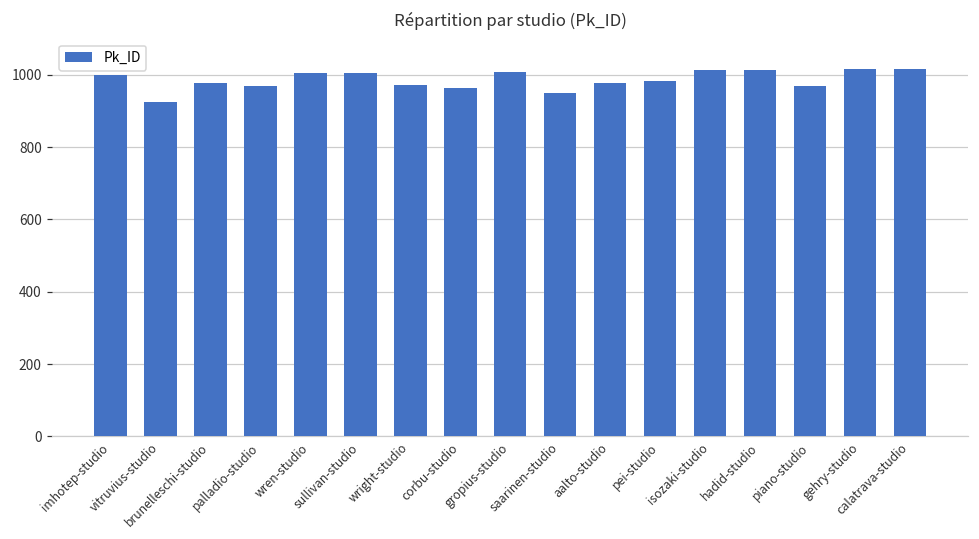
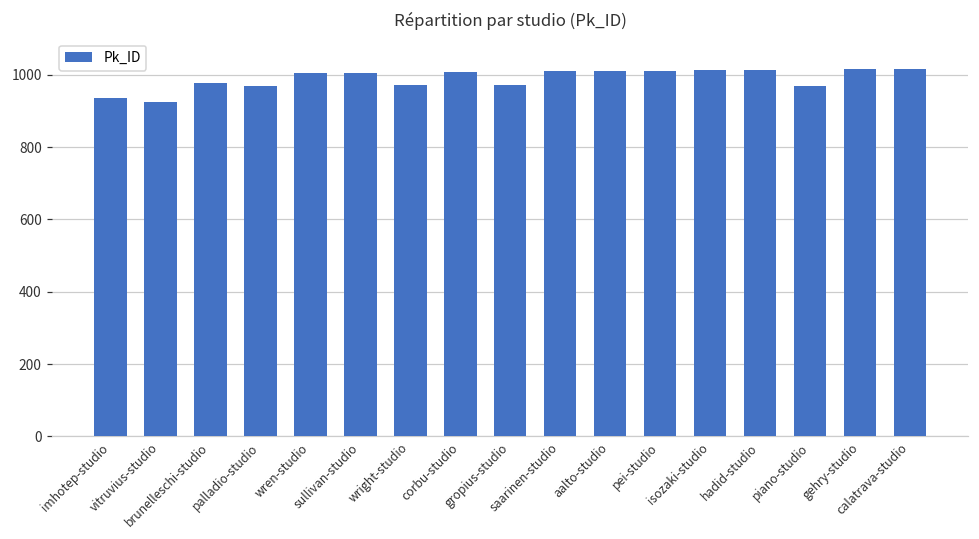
  {
-   "imhotep-studio": 1000,
+   "imhotep-studio": 940,
    "vitruvius-studio": 930,
    "brunelleschi-studio": 980,
    "palladio-studio": 970,
    "wren-studio": 1010,
    "sullivan-studio": 1010,
    "wright-studio": 970,
-   "corbu-studio": 960,
-   "gropius-studio": 1010,
-   "saarinen-studio": 950,
-   "aalto-studio": 980,
-   "pei-studio": 980,
+   "corbu-studio": 1010,
+   "gropius-studio": 970,
+   "saarinen-studio": 1010,
+   "aalto-studio": 1010,
+   "pei-studio": 1010,
    "isozaki-studio": 1010,
    "hadid-studio": 1010,
    "piano-studio": 970,
    "gehry-studio": 1020,
    "calatrava-studio": 1020
  }
